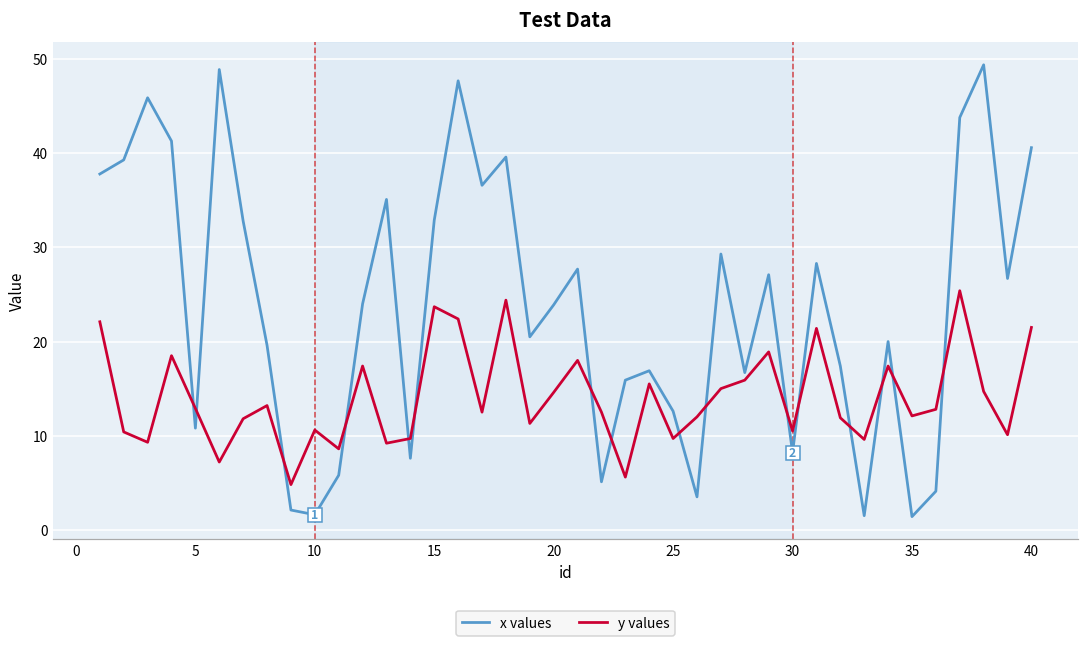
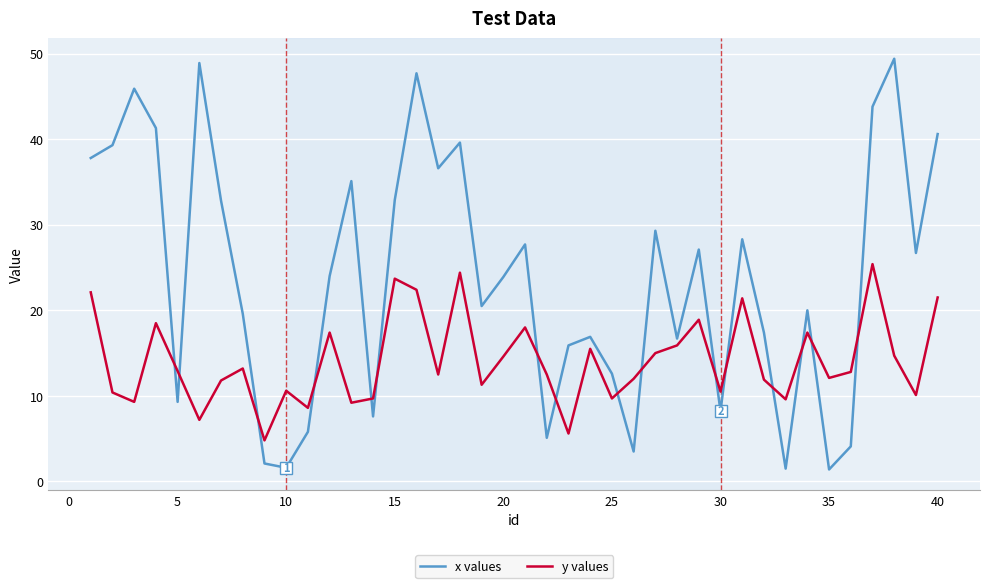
  {
    "x values": {
-     "5": 11,
+     "5": 9,
      "15": 33,
      "20": 24,
      "25": 13,
      "35": 1,
      "40": 41
    },
    "y values": {
      "5": 13,
      "10": 11,
      "15": 24,
      "20": 15,
      "25": 10,
      "30": 11,
      "35": 12,
      "40": 22
    }
  }
